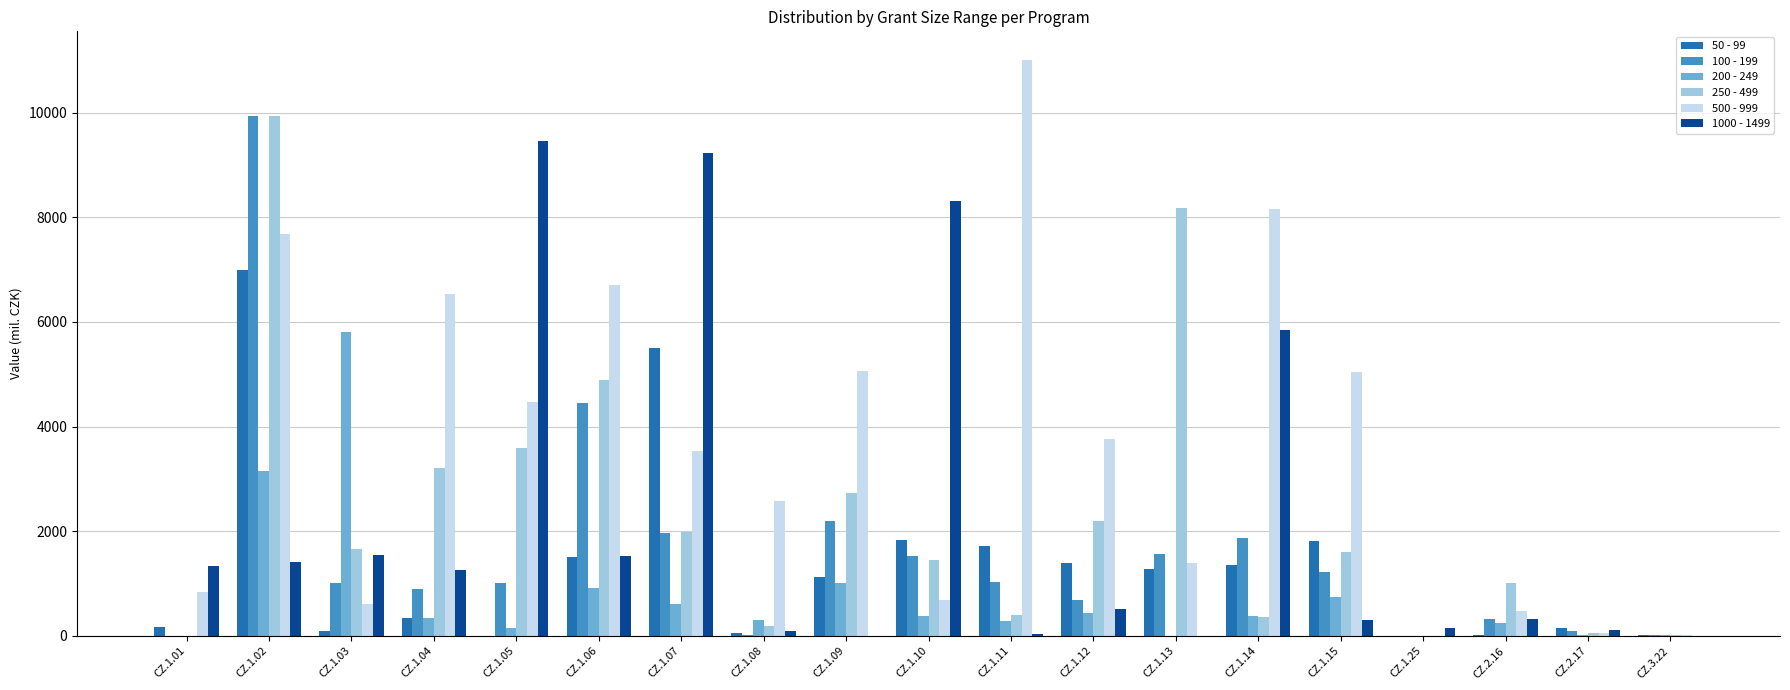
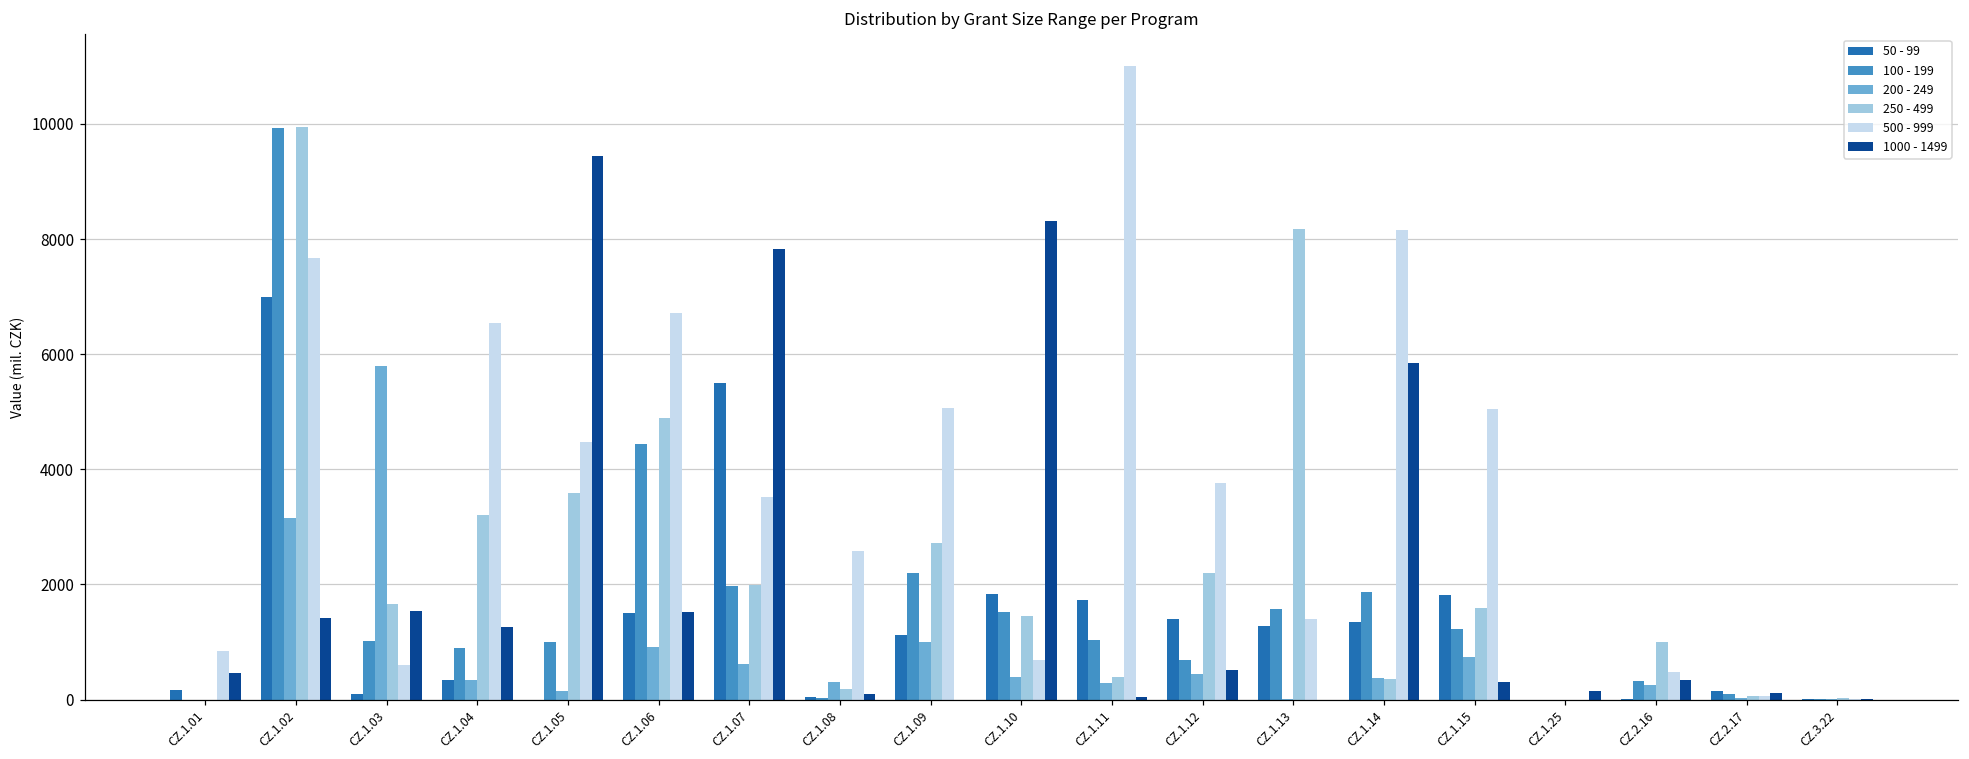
  {
    "1000 - 1499": {
-     "CZ.1.01": 1300,
+     "CZ.1.01": 500,
      "CZ.1.02": 1400,
      "CZ.1.03": 1500,
      "CZ.1.04": 1300,
      "CZ.1.05": 9500,
      "CZ.1.06": 1500,
-     "CZ.1.07": 9200,
+     "CZ.1.07": 7800,
      "CZ.1.08": 100,
      "CZ.1.09": 0,
      "CZ.1.10": 8300,
      "CZ.1.12": 500,
      "CZ.1.13": 0,
      "CZ.1.14": 5800,
      "CZ.1.15": 300,
      "CZ.1.25": 100,
      "CZ.2.16": 300,
      "CZ.2.17": 100
    }
  }
